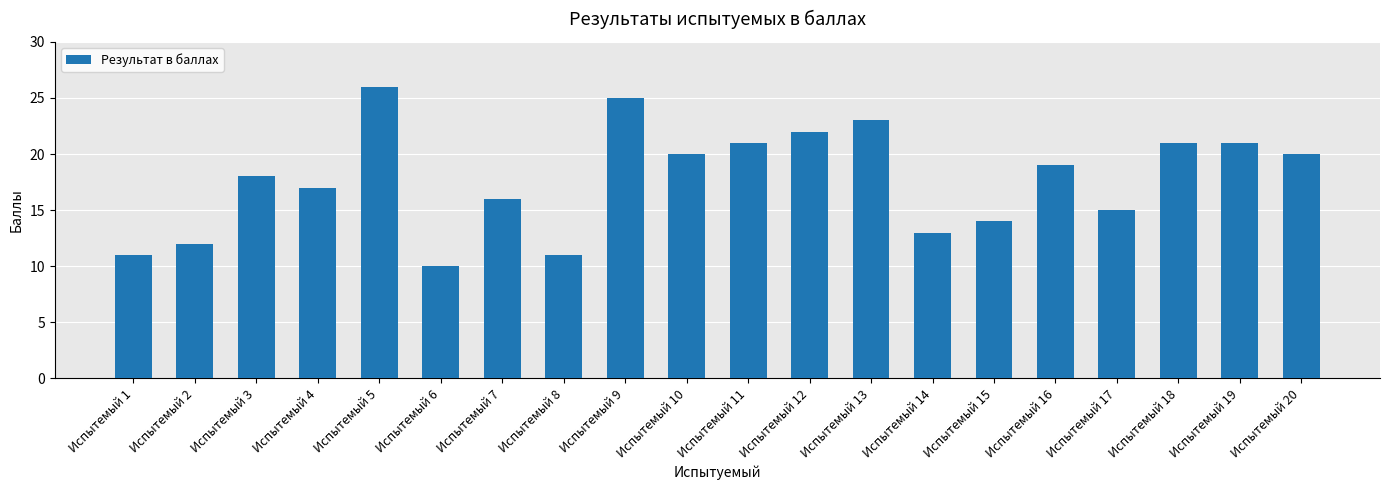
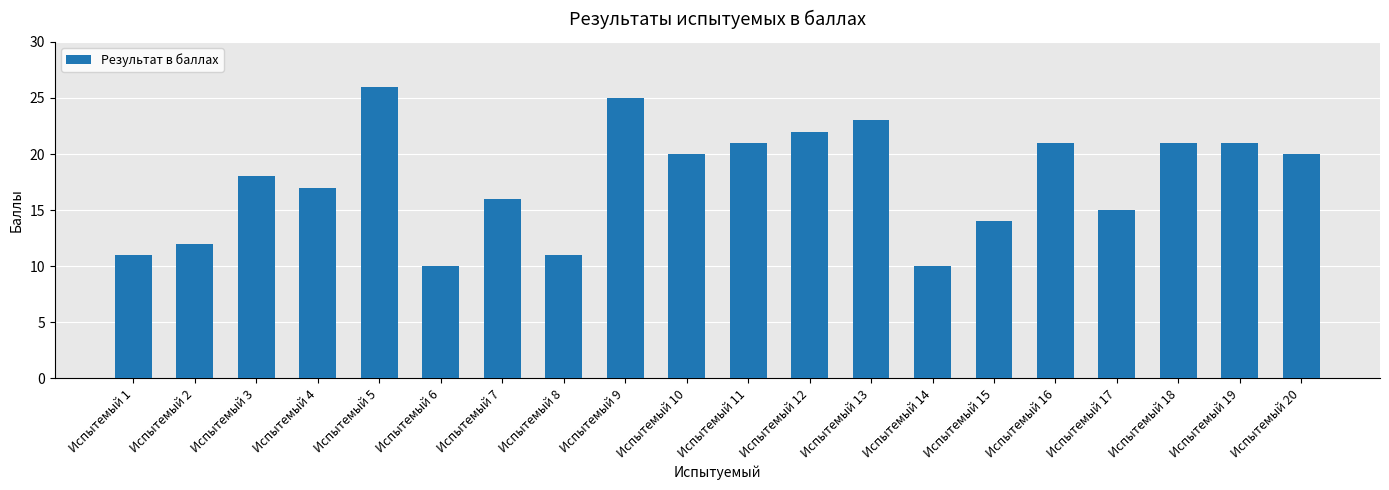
  {
    "Испытемый 1": 11,
    "Испытемый 2": 12,
    "Испытемый 3": 18,
    "Испытемый 4": 17,
    "Испытемый 5": 26,
    "Испытемый 6": 10,
    "Испытемый 7": 16,
    "Испытемый 8": 11,
    "Испытемый 9": 25,
    "Испытемый 10": 20,
    "Испытемый 11": 21,
    "Испытемый 12": 22,
    "Испытемый 13": 23,
-   "Испытемый 14": 13,
+   "Испытемый 14": 10,
    "Испытемый 15": 14,
-   "Испытемый 16": 19,
+   "Испытемый 16": 21,
    "Испытемый 17": 15,
    "Испытемый 18": 21,
    "Испытемый 19": 21,
    "Испытемый 20": 20
  }
